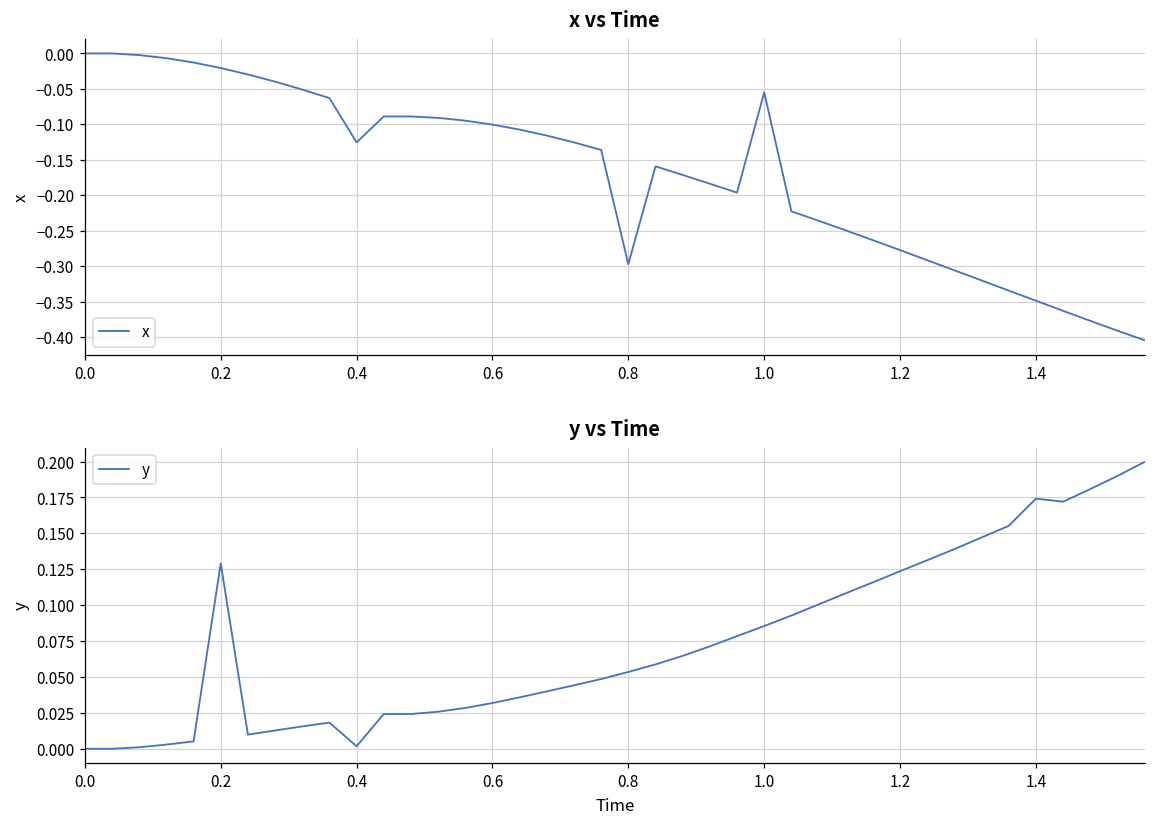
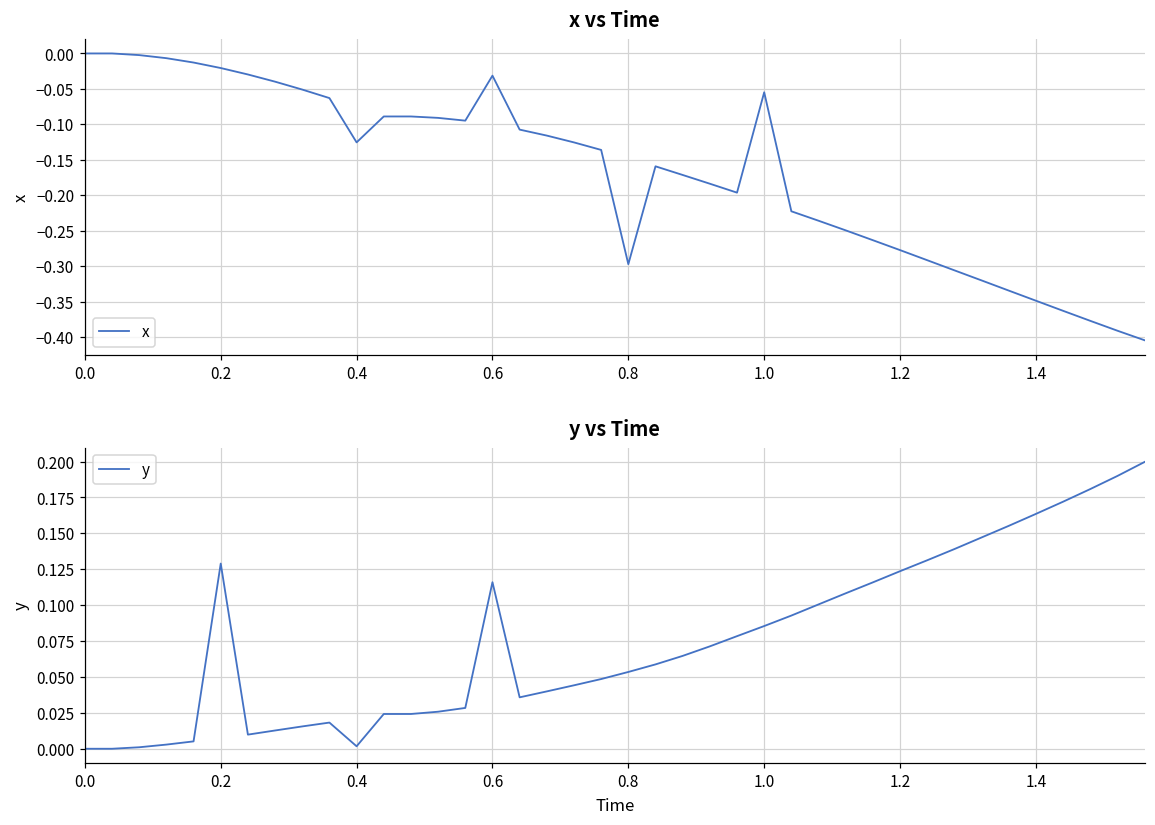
  {
    "x vs Time": {
      "0.0": 0.00,
      "0.2": -0.02,
      "0.4": -0.13,
-     "0.6": -0.10,
+     "0.6": -0.03,
      "0.8": -0.30,
      "1.0": -0.05,
      "1.2": -0.28,
      "1.4": -0.35
    },
    "y vs Time": {
      "0.0": 0.000,
      "0.2": 0.129,
      "0.4": 0.002,
-     "0.6": 0.032,
+     "0.6": 0.116,
      "0.8": 0.053,
      "1.0": 0.085,
      "1.2": 0.124,
-     "1.4": 0.174
+     "1.4": 0.164
    }
  }
